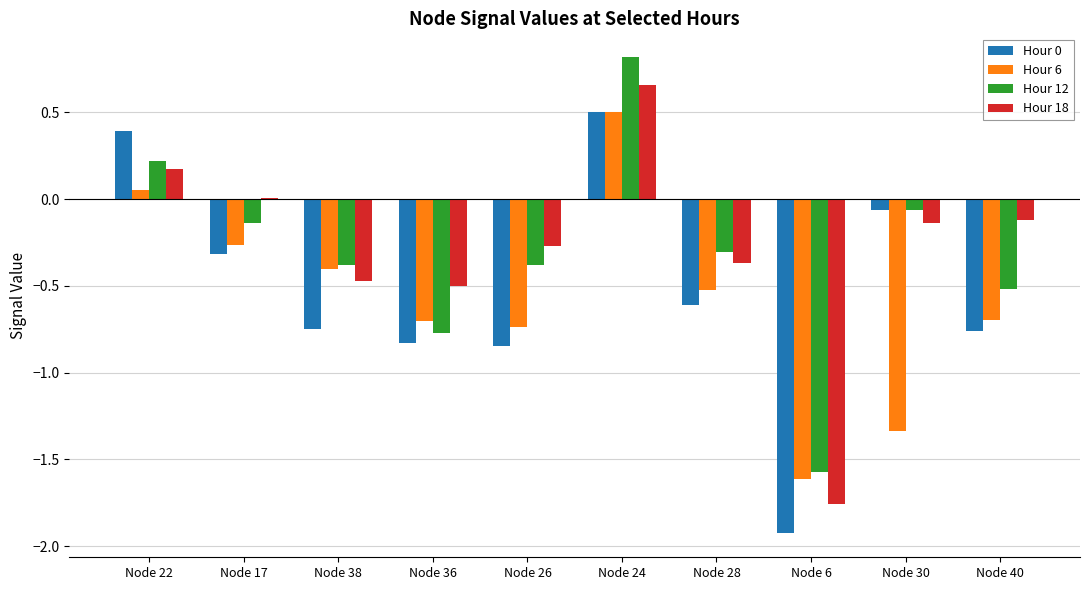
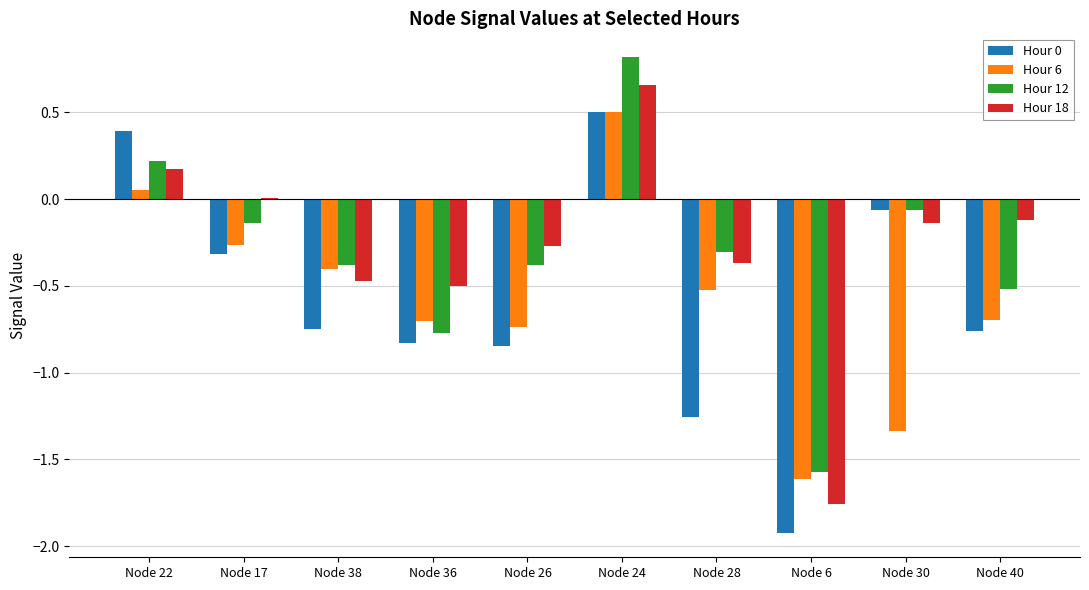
  {
    "Hour 0": {
      "Node 22": 0.39,
      "Node 17": -0.32,
      "Node 38": -0.75,
      "Node 36": -0.83,
      "Node 26": -0.85,
      "Node 24": 0.50,
-     "Node 28": -0.61,
+     "Node 28": -1.26,
      "Node 6": -1.93,
      "Node 30": -0.07,
      "Node 40": -0.76
    },
    "Hour 6": {
      "Node 22": 0.05,
      "Node 17": -0.26,
      "Node 38": -0.40,
      "Node 36": -0.70,
      "Node 26": -0.74,
      "Node 24": 0.50,
      "Node 28": -0.53,
      "Node 6": -1.61,
      "Node 30": -1.34,
      "Node 40": -0.70
    },
    "Hour 12": {
      "Node 22": 0.22,
      "Node 17": -0.14,
      "Node 38": -0.38,
      "Node 36": -0.77,
      "Node 26": -0.38,
      "Node 24": 0.82,
      "Node 28": -0.31,
      "Node 6": -1.57,
      "Node 30": -0.07,
      "Node 40": -0.52
    },
    "Hour 18": {
      "Node 22": 0.17,
      "Node 38": -0.47,
      "Node 36": -0.50,
      "Node 26": -0.27,
      "Node 24": 0.66,
      "Node 28": -0.37,
      "Node 6": -1.75,
      "Node 30": -0.14,
      "Node 40": -0.12
    }
  }
